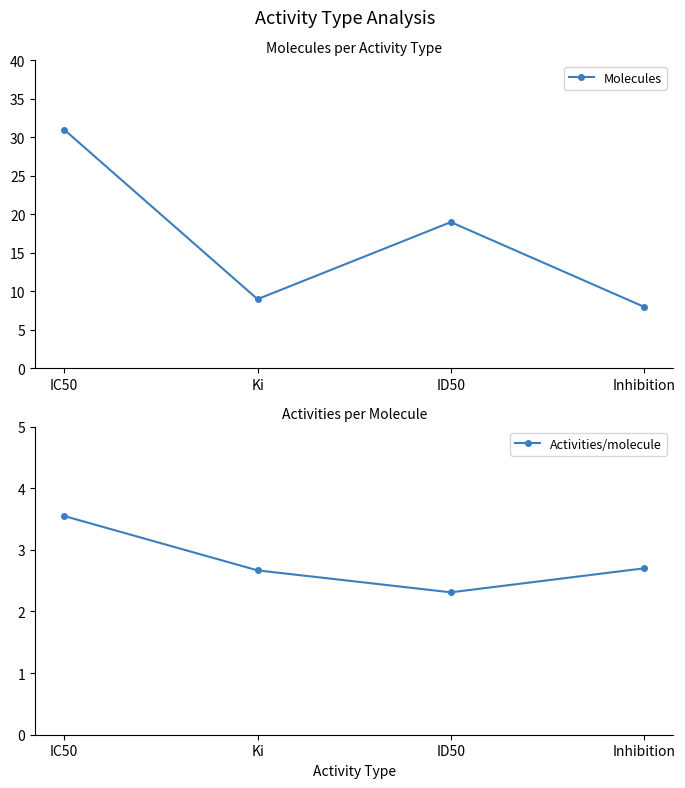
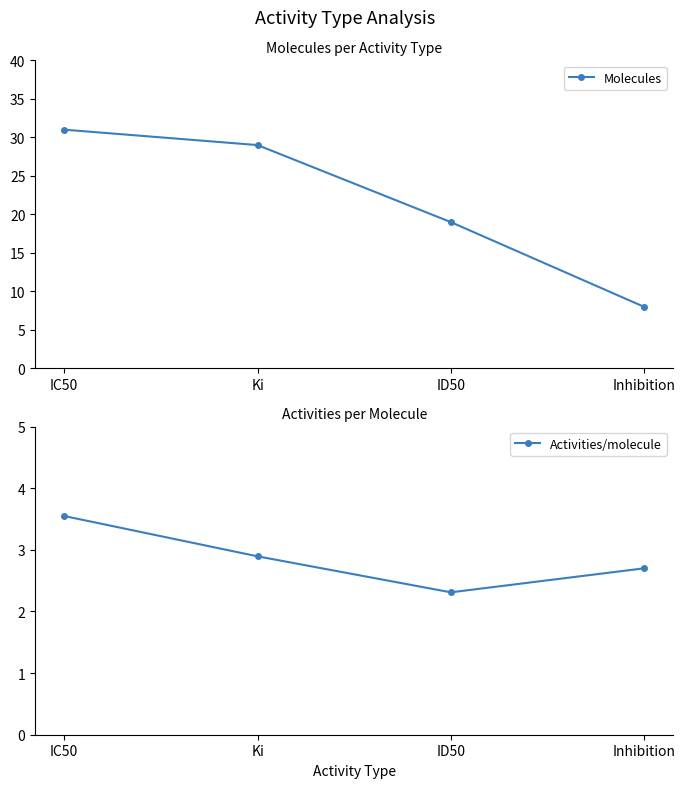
  {
    "Molecules per Activity Type": {
      "IC50": 31,
-     "Ki": 9,
+     "Ki": 29,
      "ID50": 19,
      "Inhibition": 8
    },
    "Activities per Molecule": {
      "IC50": 3.5,
-     "Ki": 2.7,
+     "Ki": 2.9,
      "ID50": 2.3,
      "Inhibition": 2.7
    }
  }
